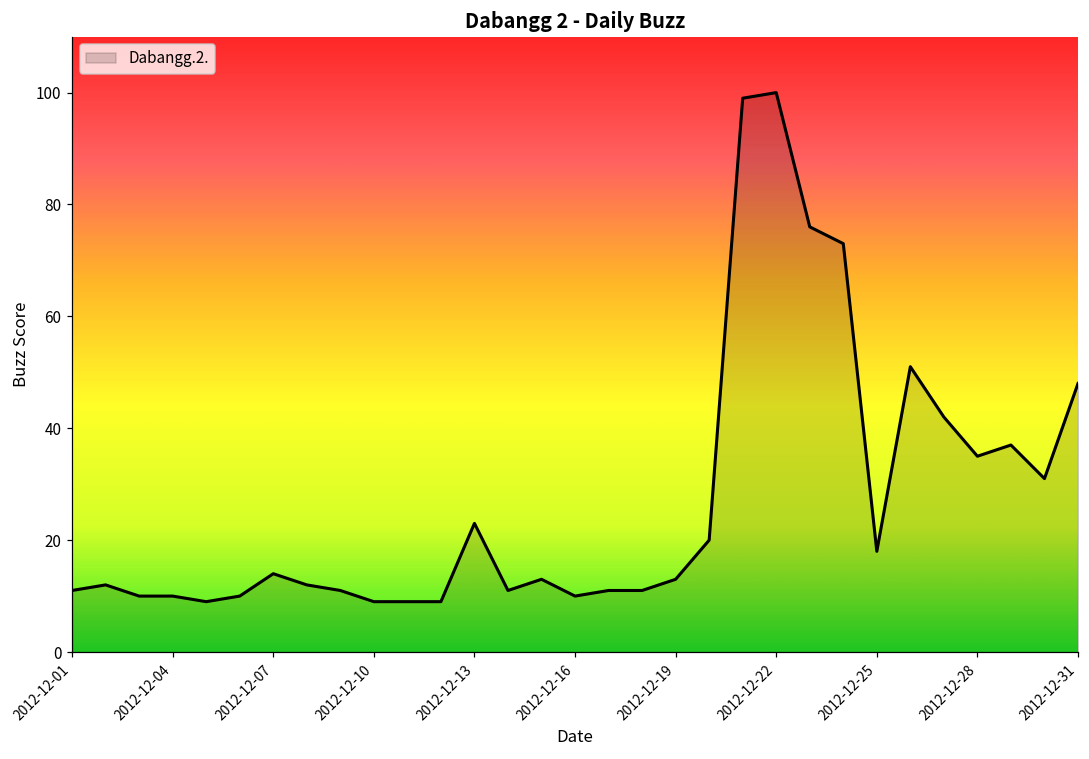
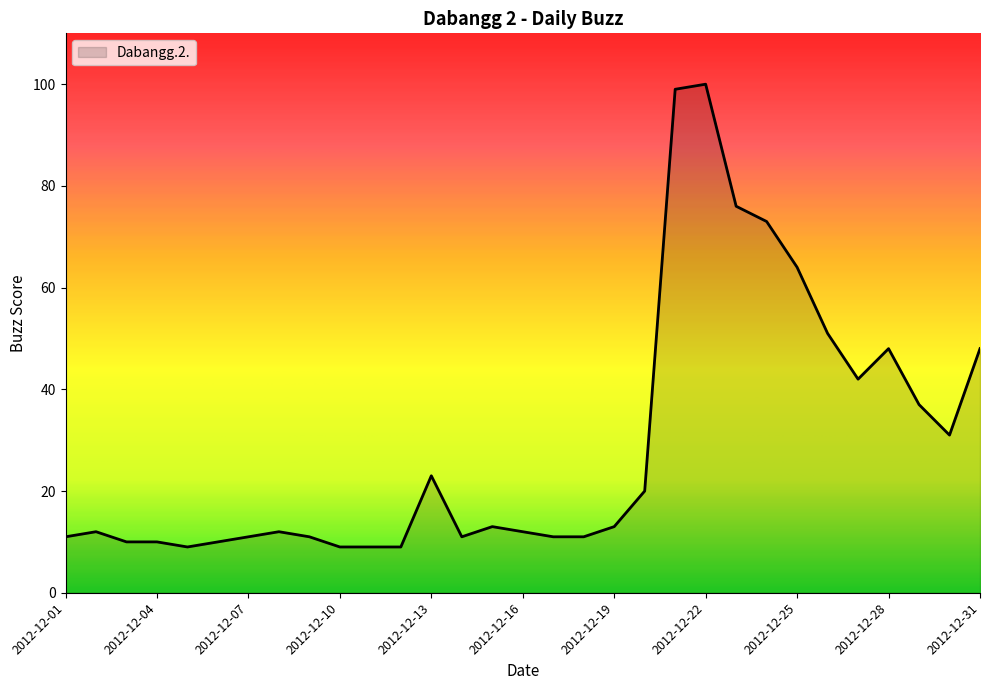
  {
    "2012-12-01": 11,
    "2012-12-04": 10,
-   "2012-12-07": 14,
+   "2012-12-07": 11,
    "2012-12-10": 9,
    "2012-12-13": 23,
-   "2012-12-16": 10,
+   "2012-12-16": 12,
    "2012-12-19": 13,
    "2012-12-22": 100,
-   "2012-12-25": 18,
-   "2012-12-28": 35,
+   "2012-12-25": 64,
+   "2012-12-28": 48,
    "2012-12-31": 48
  }
